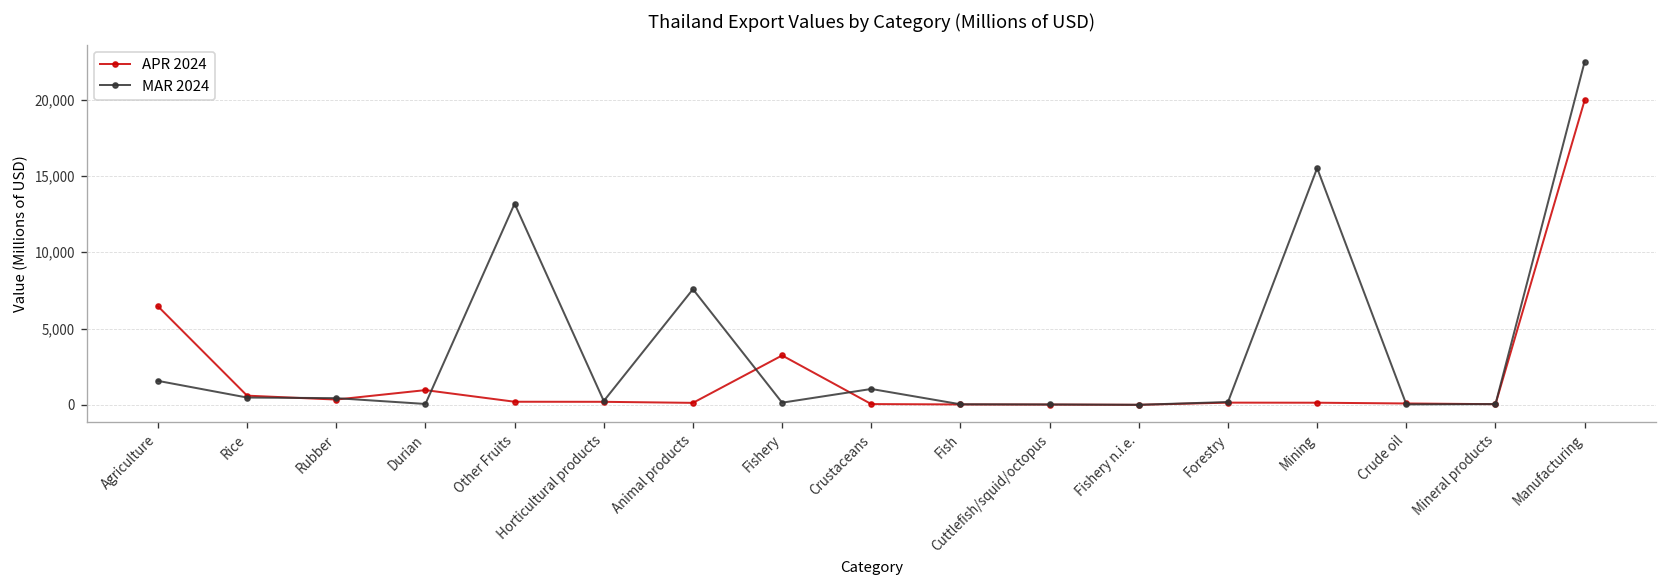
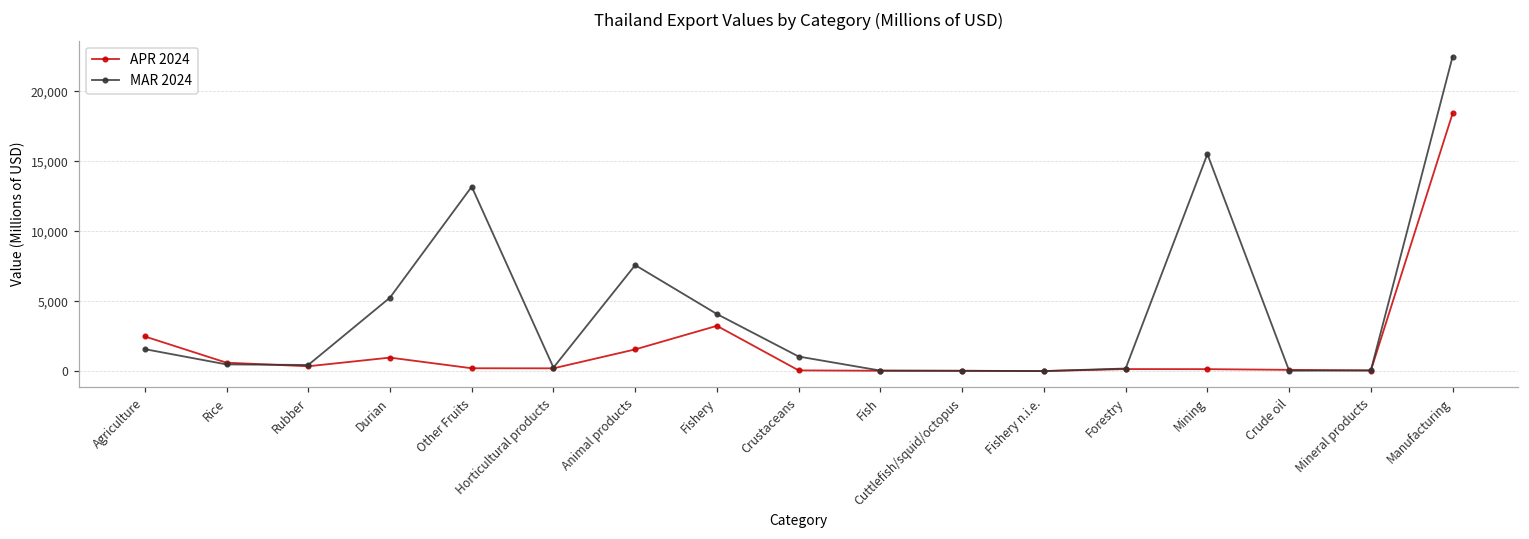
  {
    "APR 2024": {
-     "Agriculture": "6,500",
+     "Agriculture": "2,500",
      "Durian": "1,000",
      "Other Fruits": "200",
-     "Animal products": "100",
+     "Animal products": "1,600",
      "Fishery": "3,200",
      "Crustaceans": "100",
      "Mining": "100",
-     "Manufacturing": "20,000"
+     "Manufacturing": "18,400"
    },
    "MAR 2024": {
      "Agriculture": "1,600",
-     "Durian": "100",
+     "Durian": "5,300",
      "Other Fruits": "13,200",
      "Animal products": "7,600",
-     "Fishery": "100",
+     "Fishery": "4,100",
      "Crustaceans": "1,000",
      "Mining": "15,500",
      "Manufacturing": "22,500"
    }
  }
